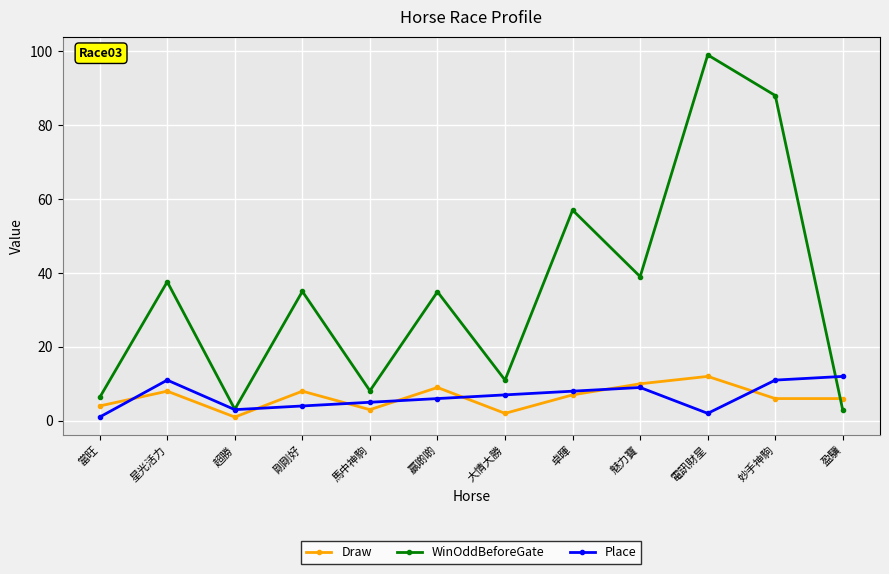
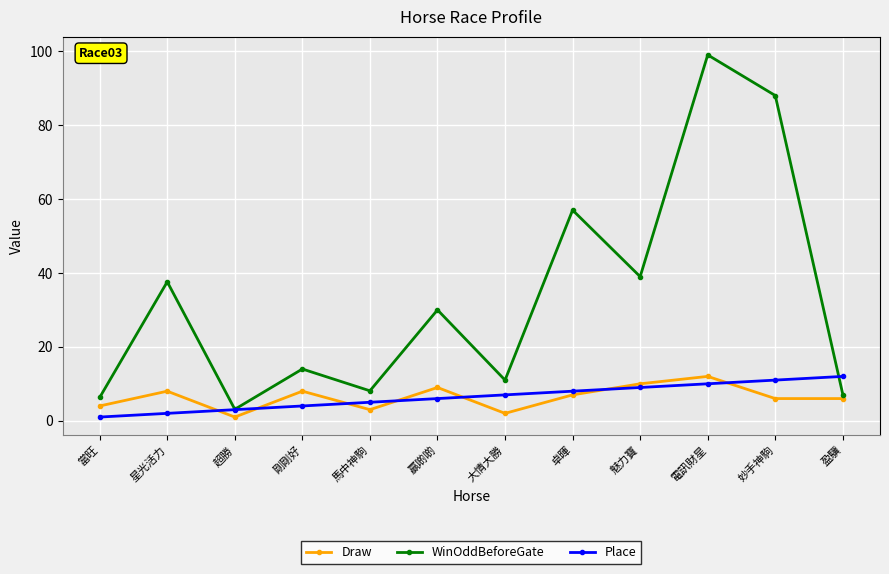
  {
    "Draw": {
      "當旺": 4,
      "星光活力": 8,
      "超勝": 1,
      "剛剛好": 8,
      "馬中神駒": 3,
      "贏啲啲": 9,
      "大情大勝": 2,
      "卓暉": 7,
      "魅力寶": 10,
      "電訊財星": 12,
      "妙手神駒": 6,
      "盈驥": 6
    },
    "WinOddBeforeGate": {
      "當旺": 6,
      "星光活力": 38,
-     "剛剛好": 35,
+     "剛剛好": 14,
      "馬中神駒": 8,
-     "贏啲啲": 35,
+     "贏啲啲": 30,
      "大情大勝": 11,
      "卓暉": 57,
      "魅力寶": 39,
      "電訊財星": 99,
      "妙手神駒": 88,
-     "盈驥": 3
+     "盈驥": 7
    },
    "Place": {
      "當旺": 1,
-     "星光活力": 11,
+     "星光活力": 2,
      "剛剛好": 4,
      "馬中神駒": 5,
      "贏啲啲": 6,
      "大情大勝": 7,
      "卓暉": 8,
      "魅力寶": 9,
-     "電訊財星": 2,
+     "電訊財星": 10,
      "妙手神駒": 11,
      "盈驥": 12
    }
  }
